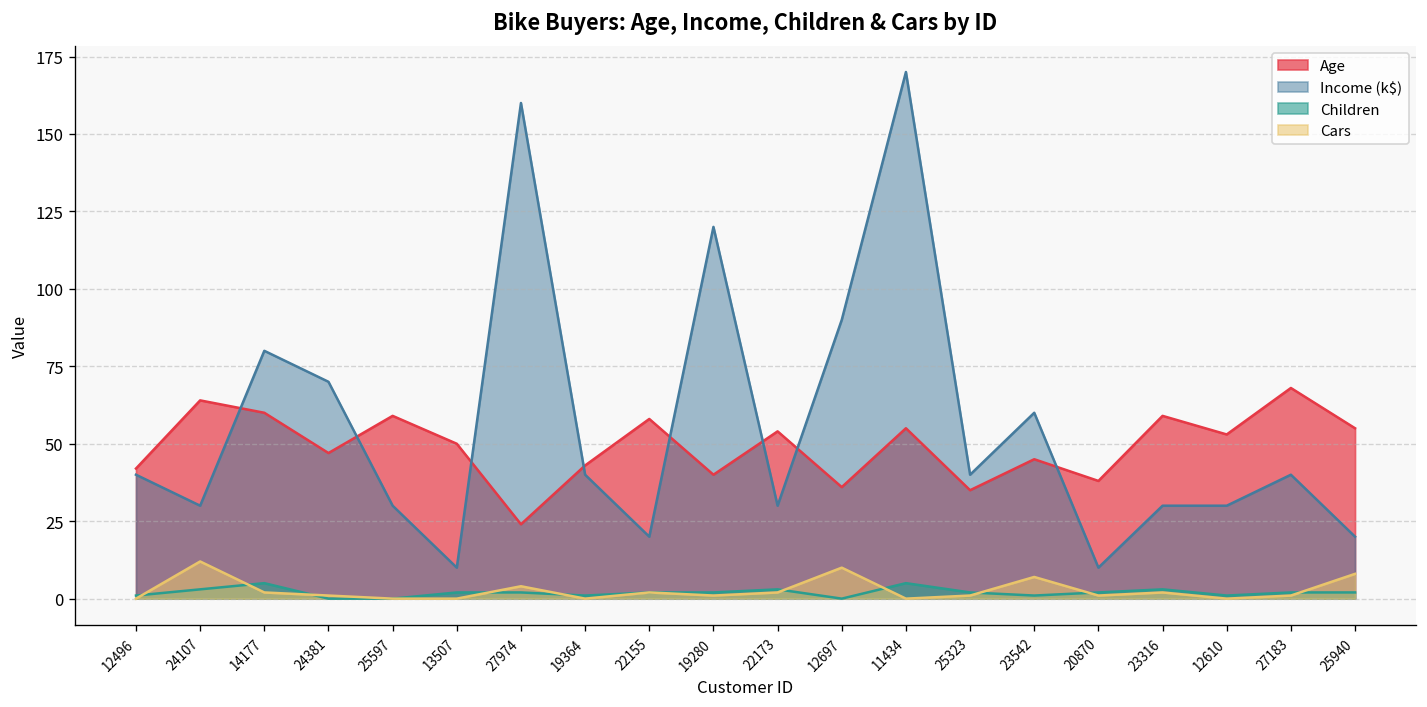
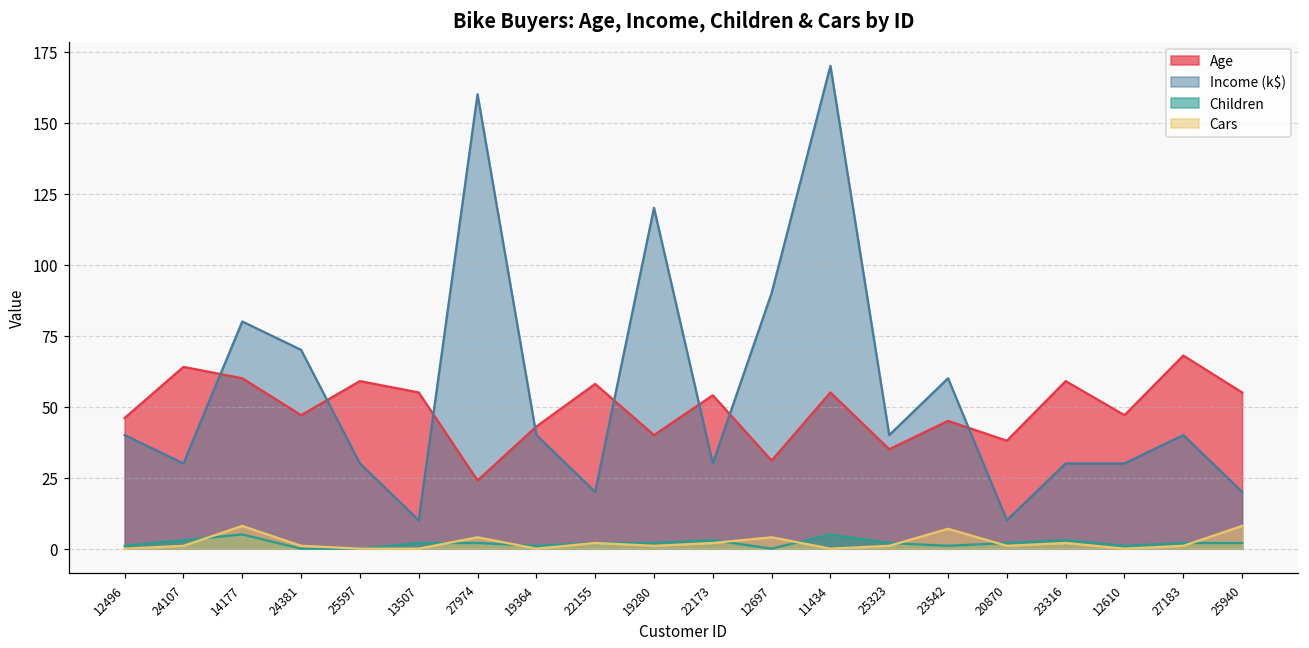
  {
    "Age": {
-     "12496": 42,
+     "12496": 46,
      "24107": 64,
      "14177": 60,
      "24381": 47,
      "25597": 59,
-     "13507": 50,
+     "13507": 55,
      "27974": 24,
      "19364": 43,
      "22155": 58,
      "19280": 40,
      "22173": 54,
-     "12697": 36,
+     "12697": 31,
      "11434": 55,
      "25323": 35,
      "23542": 45,
      "20870": 38,
      "23316": 59,
-     "12610": 53,
+     "12610": 47,
      "27183": 68,
      "25940": 55
    },
    "Cars": {
      "12496": 0,
-     "24107": 12,
-     "14177": 2,
+     "24107": 1,
+     "14177": 8,
      "24381": 1,
      "13507": 0,
      "27974": 4,
      "19364": 0,
      "19280": 1,
-     "12697": 10,
+     "12697": 4,
      "11434": 0,
      "25323": 1,
      "23542": 7,
      "20870": 1,
      "12610": 0,
      "27183": 1,
      "25940": 8
    }
  }
